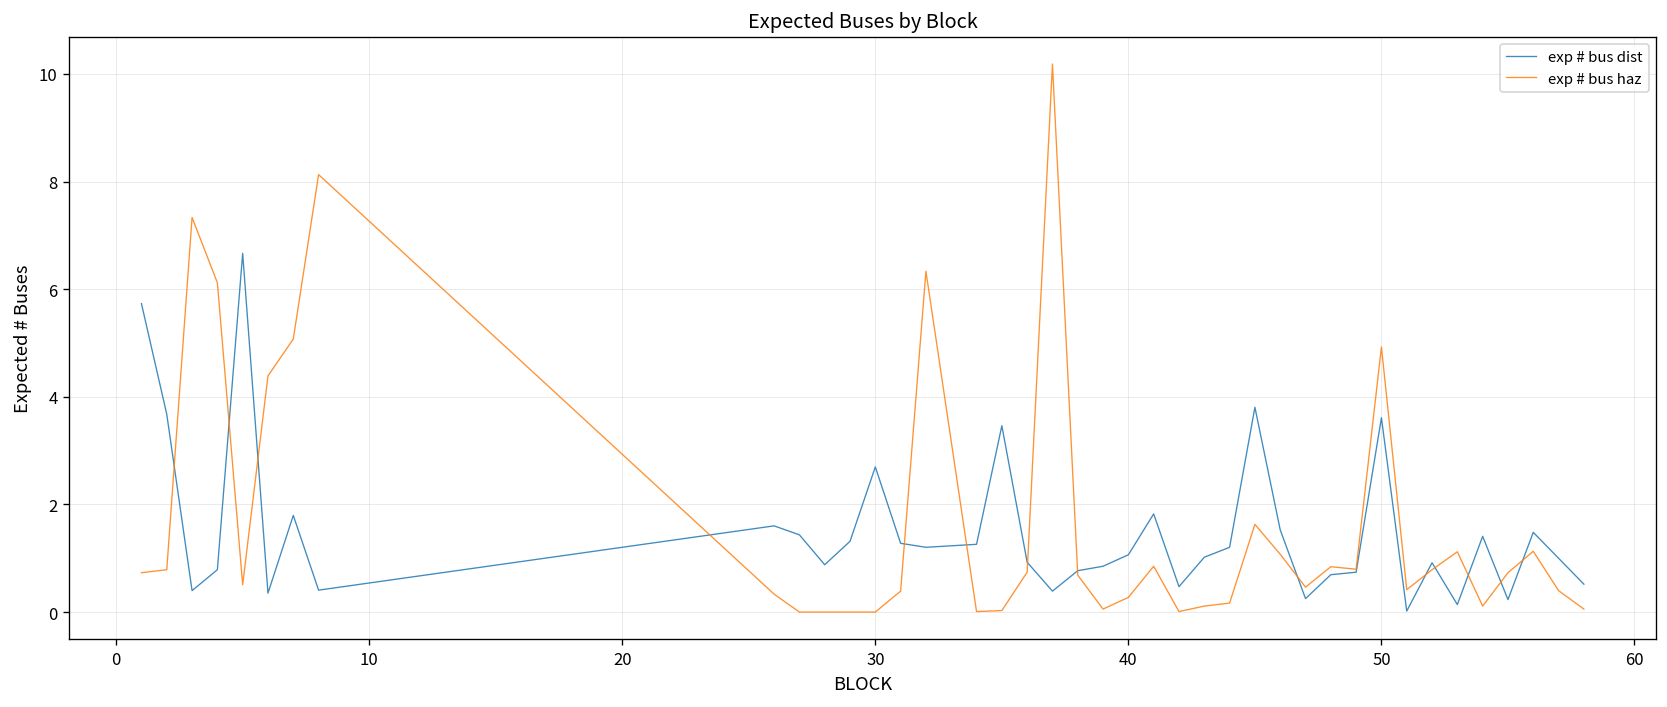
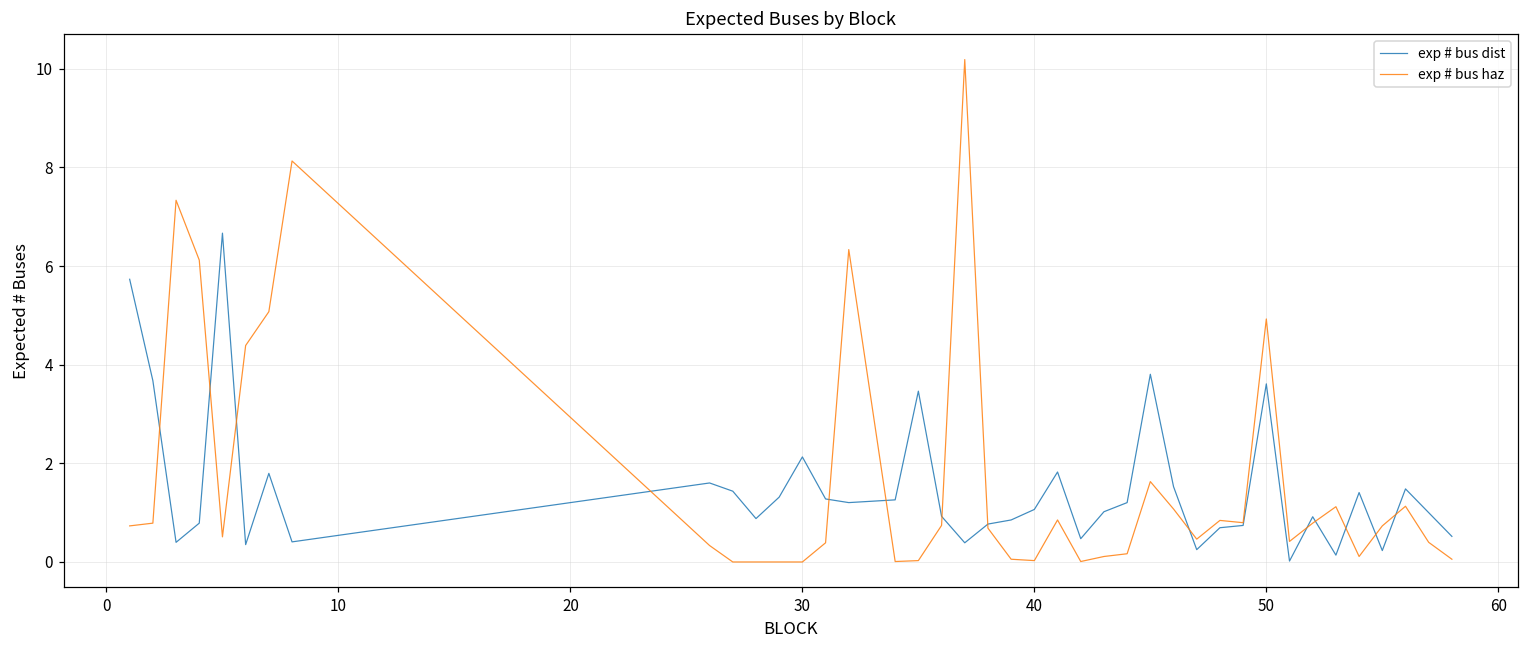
  {
    "exp # bus dist": {
-     "30": 2.7,
+     "30": 2.1,
      "40": 1.1,
      "50": 3.6
    },
    "exp # bus haz": {
      "30": 0.0,
-     "40": 0.3,
+     "40": 0.0,
      "50": 4.9
    }
  }
